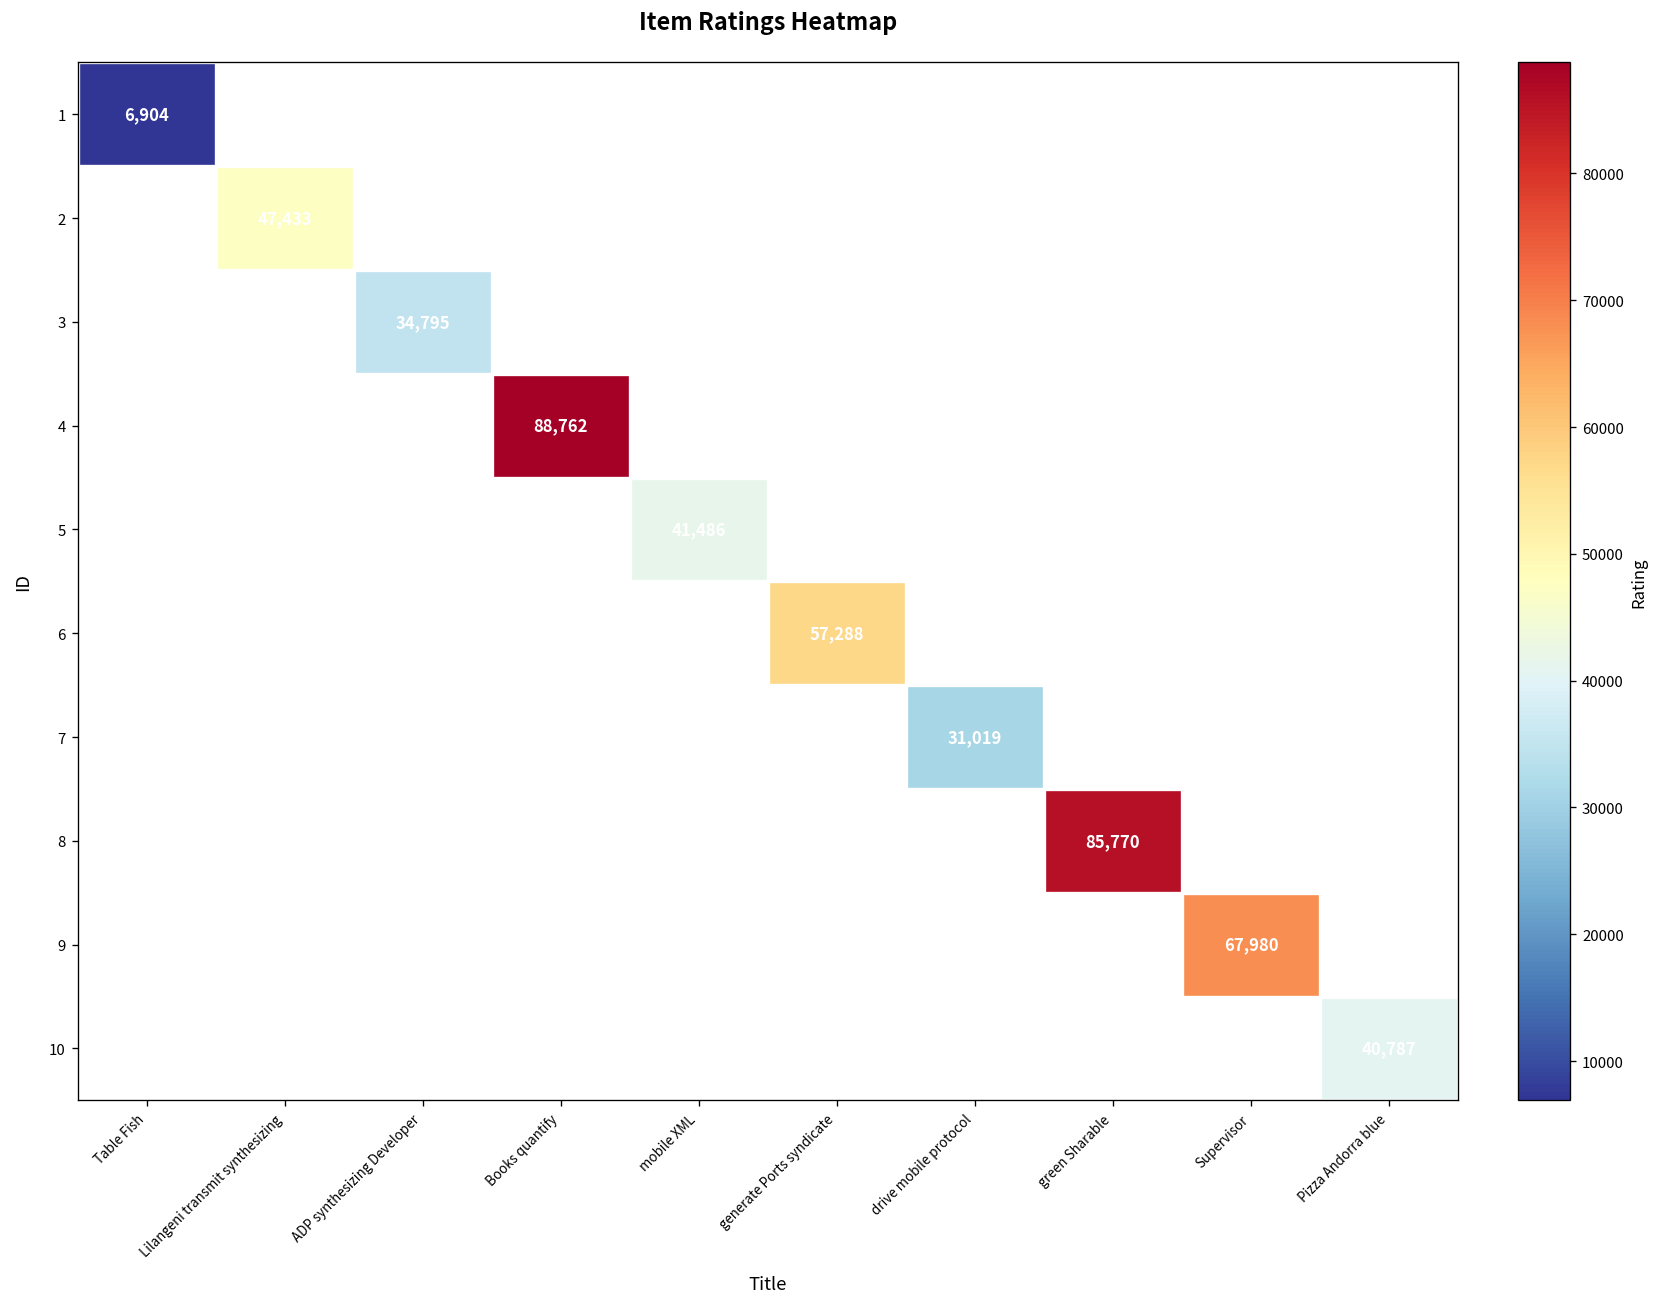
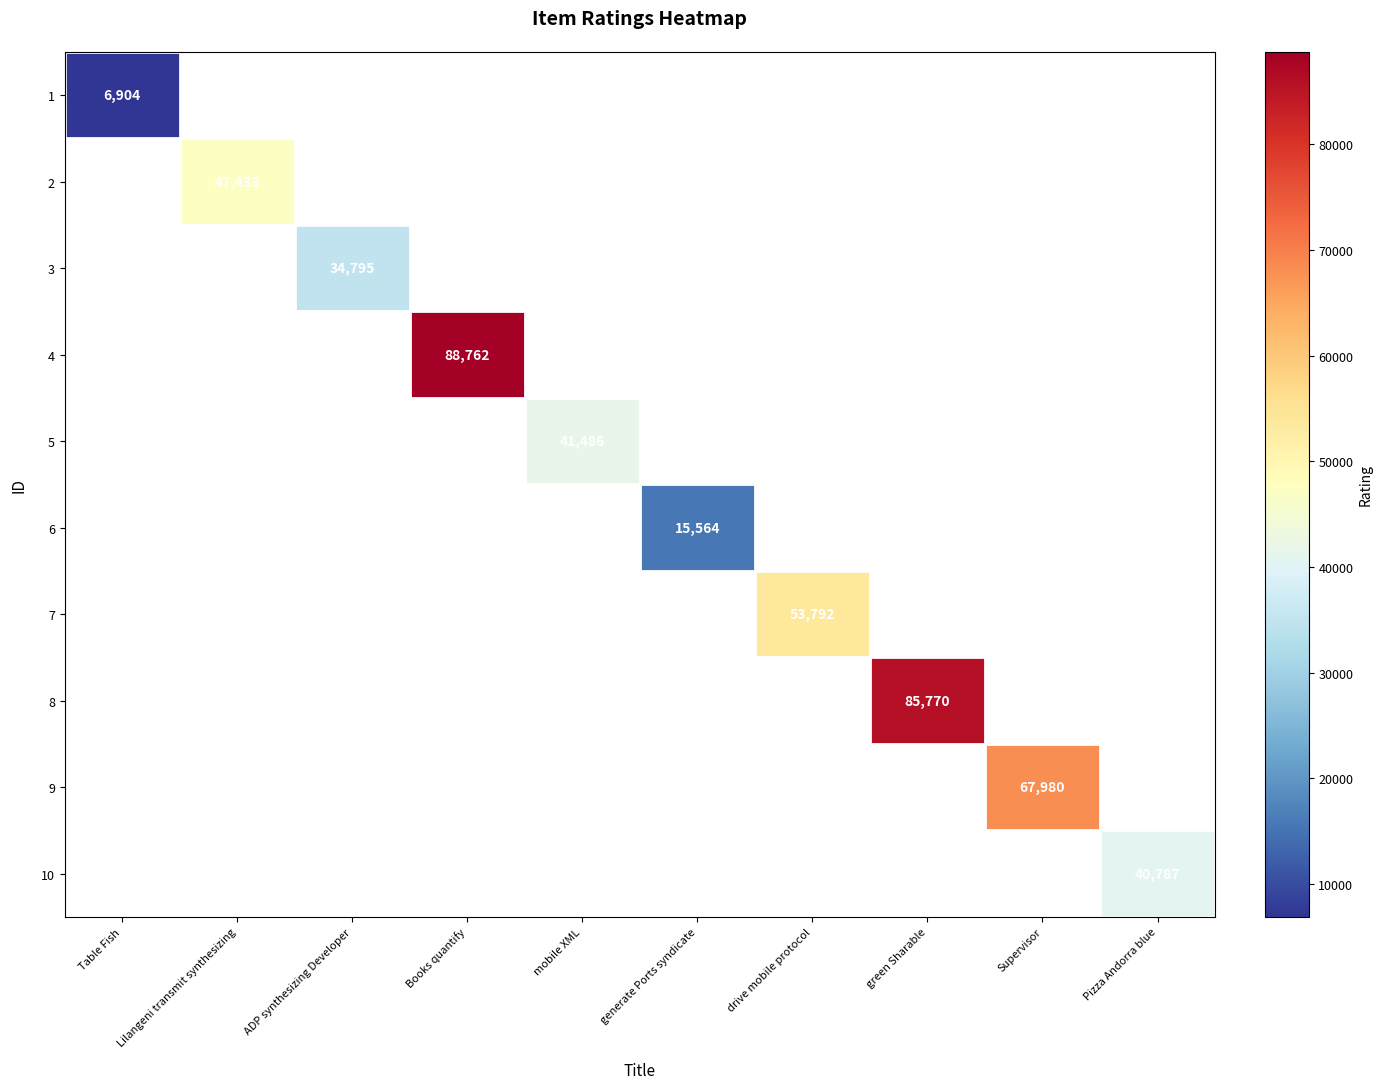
  {
    "1": {
      "Table Fish": "6,904"
    },
    "2": {
      "Lilangeni transmit synthesizing": "47,433"
    },
    "3": {
      "ADP synthesizing Developer": "34,795"
    },
    "4": {
      "Books quantify": "88,762"
    },
    "6": {
-     "generate Ports syndicate": "57,288"
+     "generate Ports syndicate": "15,564"
    },
    "7": {
-     "drive mobile protocol": "31,019"
+     "drive mobile protocol": "53,792"
    },
    "8": {
      "green Sharable": "85,770"
    },
    "9": {
      "Supervisor": "67,980"
    }
  }
